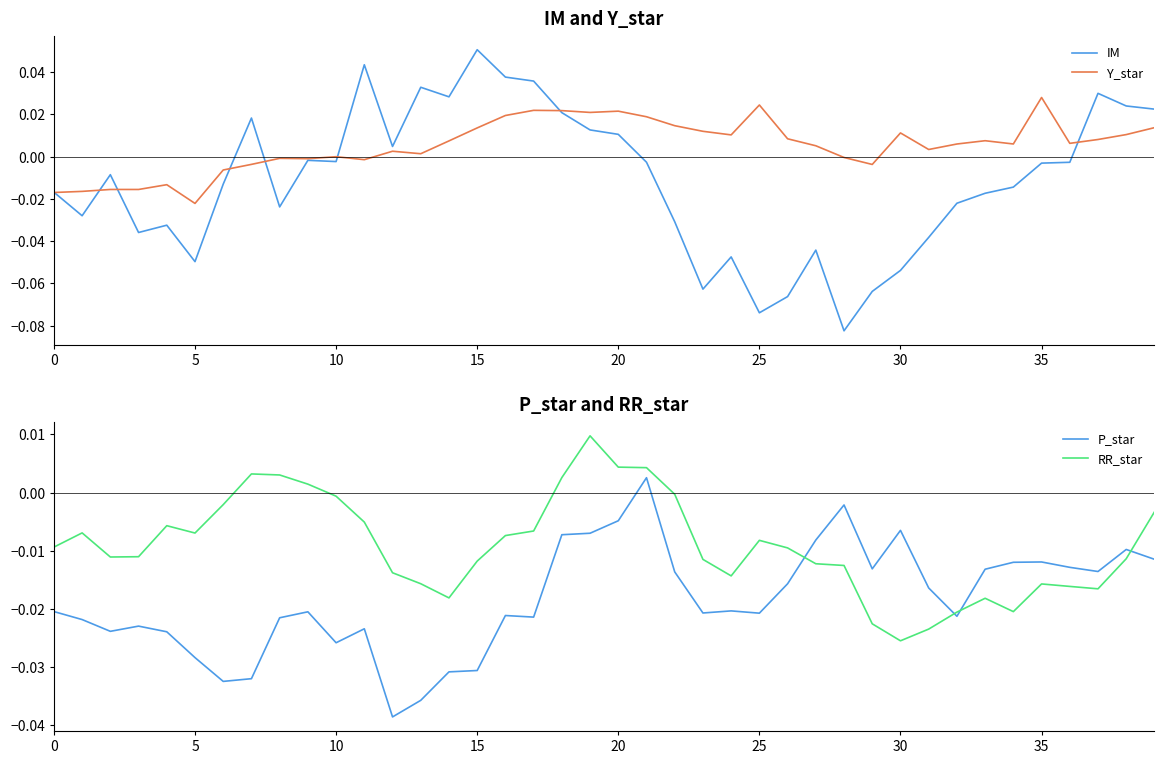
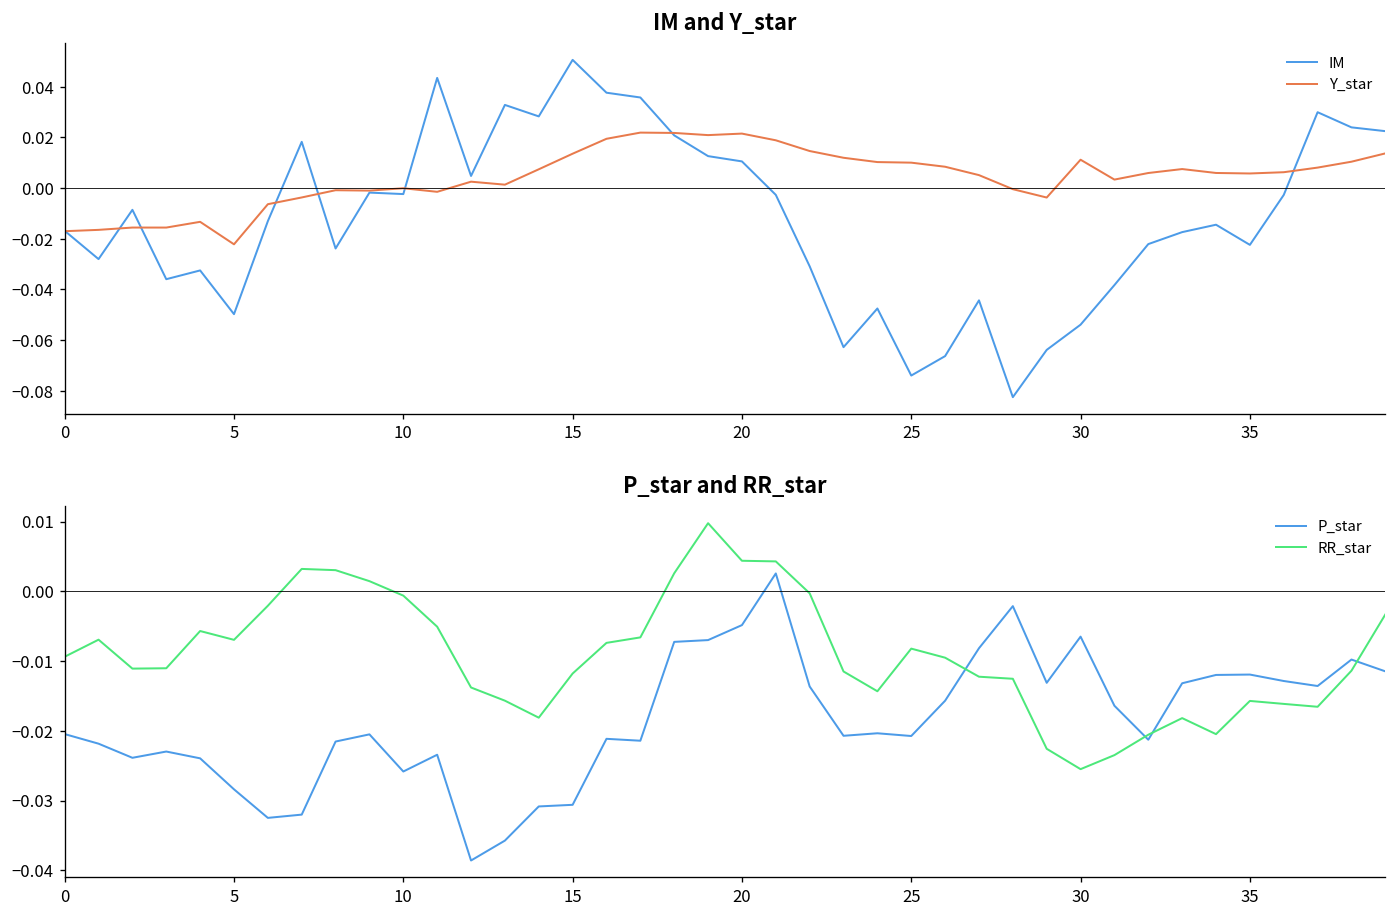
  {
    "IM and Y_star": {
      "IM": {
        "5": -0.050,
        "10": -0.002,
        "15": 0.051,
        "20": 0.011,
        "25": -0.074,
        "30": -0.054,
-       "35": -0.003
+       "35": -0.022
      },
      "Y_star": {
        "5": -0.022,
        "10": 0.000,
        "15": 0.014,
        "20": 0.021,
-       "25": 0.024,
+       "25": 0.010,
        "30": 0.011,
-       "35": 0.028
+       "35": 0.006
      }
    },
    "P_star and RR_star": {
      "P_star": {
        "0": -0.020,
        "5": -0.028,
        "10": -0.026,
        "15": -0.031,
        "20": -0.005,
        "25": -0.021,
        "30": -0.006,
        "35": -0.012
      },
      "RR_star": {
        "0": -0.009,
        "5": -0.007,
        "10": -0.001,
        "15": -0.012,
        "20": 0.004,
        "25": -0.008,
        "30": -0.026,
        "35": -0.016
      }
    }
  }
